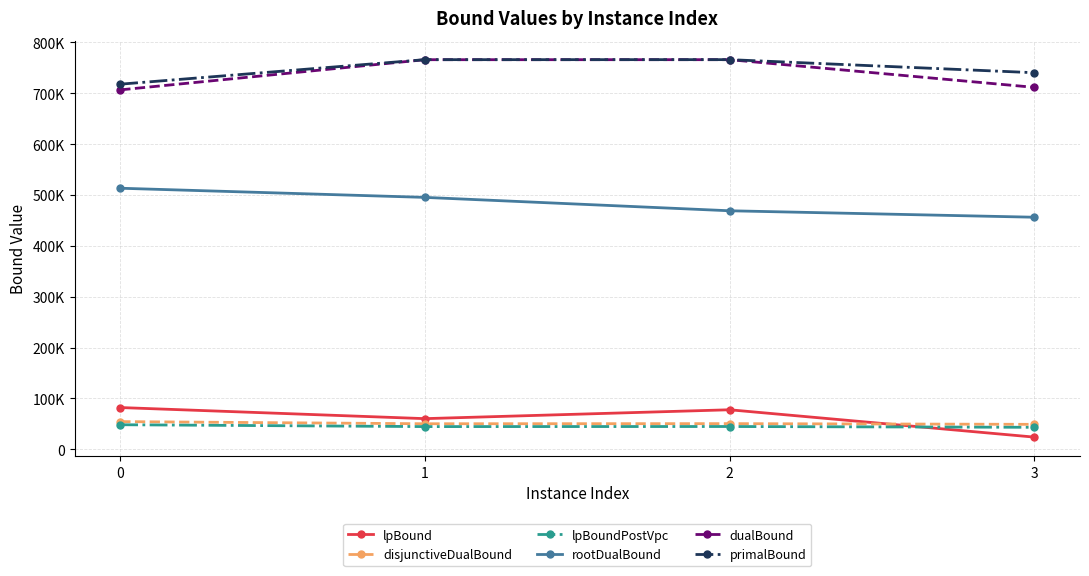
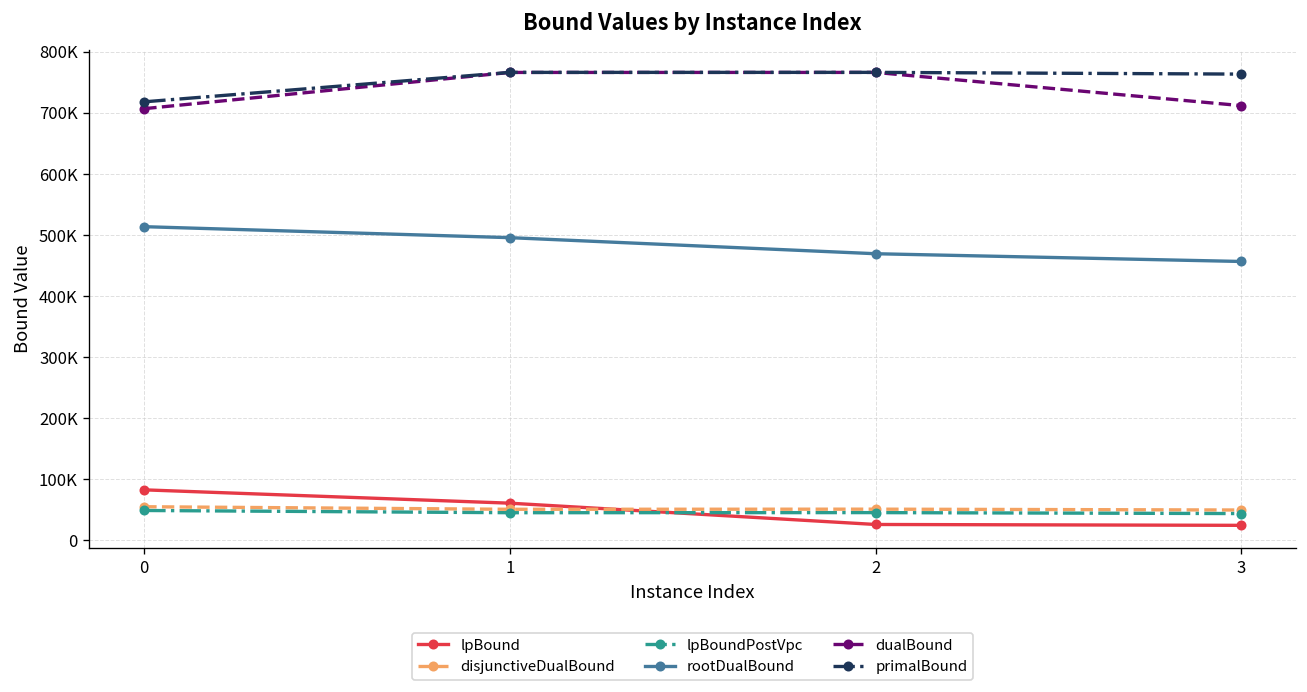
  {
    "lpBound": {
      "0": 80000,
      "1": 60000,
-     "2": 80000,
+     "2": 30000,
      "3": 20000
    },
    "disjunctiveDualBound": {
      "0": 50000,
      "1": 50000,
      "2": 50000,
      "3": 50000
    },
    "dualBound": {
      "0": 710000,
      "3": 710000
    },
    "primalBound": {
      "0": 720000,
-     "3": 740000
+     "3": 760000
    }
  }
